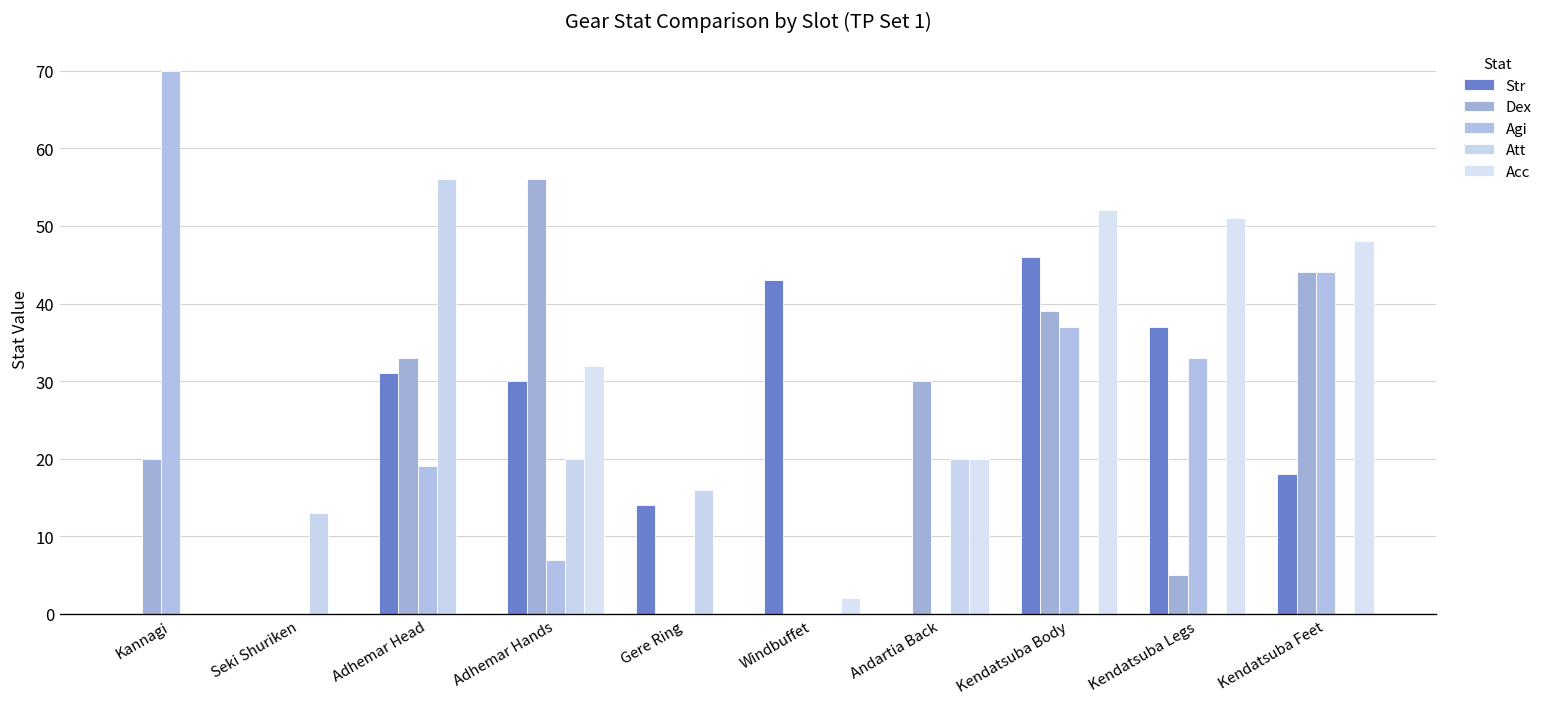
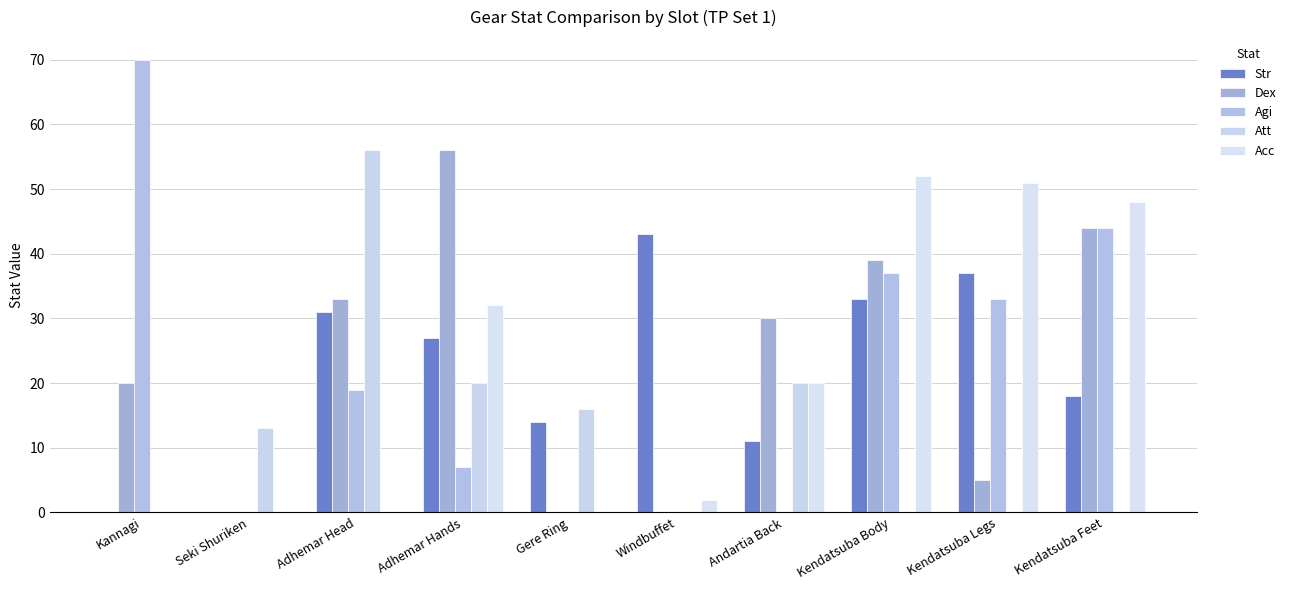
  {
    "Str": {
      "Kannagi": 0,
      "Seki Shuriken": 0,
      "Adhemar Head": 31,
-     "Adhemar Hands": 30,
+     "Adhemar Hands": 27,
      "Gere Ring": 14,
      "Windbuffet": 43,
-     "Andartia Back": 0,
-     "Kendatsuba Body": 46,
+     "Andartia Back": 11,
+     "Kendatsuba Body": 33,
      "Kendatsuba Legs": 37,
      "Kendatsuba Feet": 18
    }
  }
